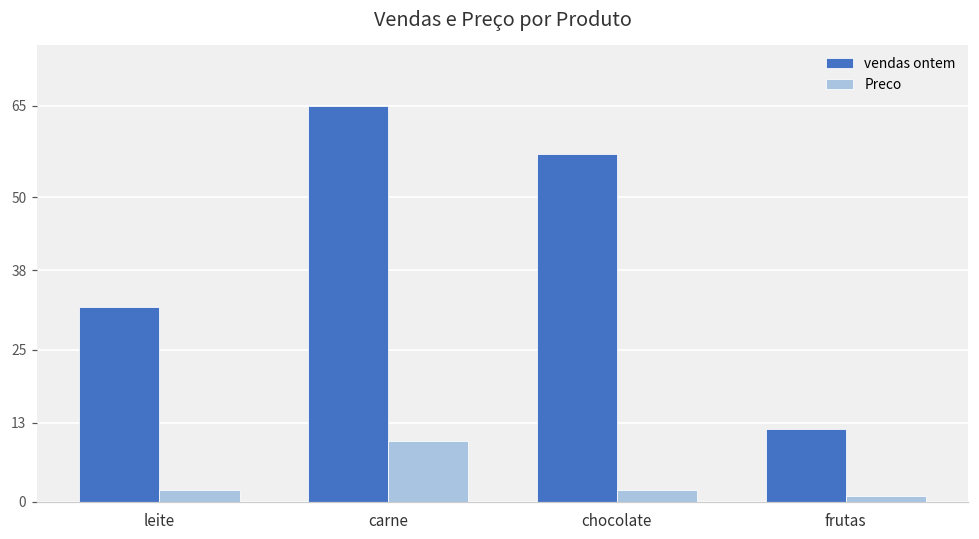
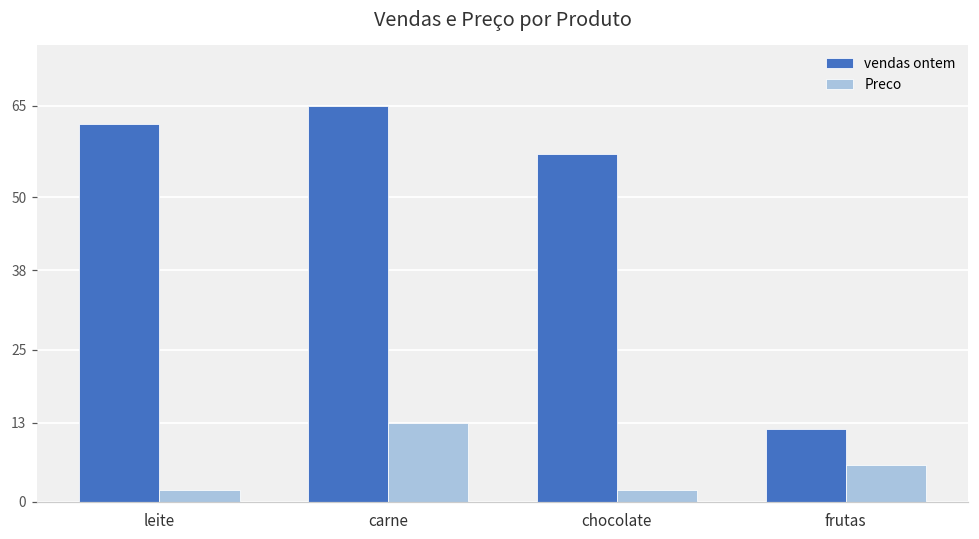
  {
    "vendas ontem": {
-     "leite": 32,
+     "leite": 62,
      "carne": 65,
      "chocolate": 57,
      "frutas": 12
    },
    "Preco": {
      "leite": 2,
-     "carne": 10,
+     "carne": 13,
      "chocolate": 2,
-     "frutas": 1
+     "frutas": 6
    }
  }
